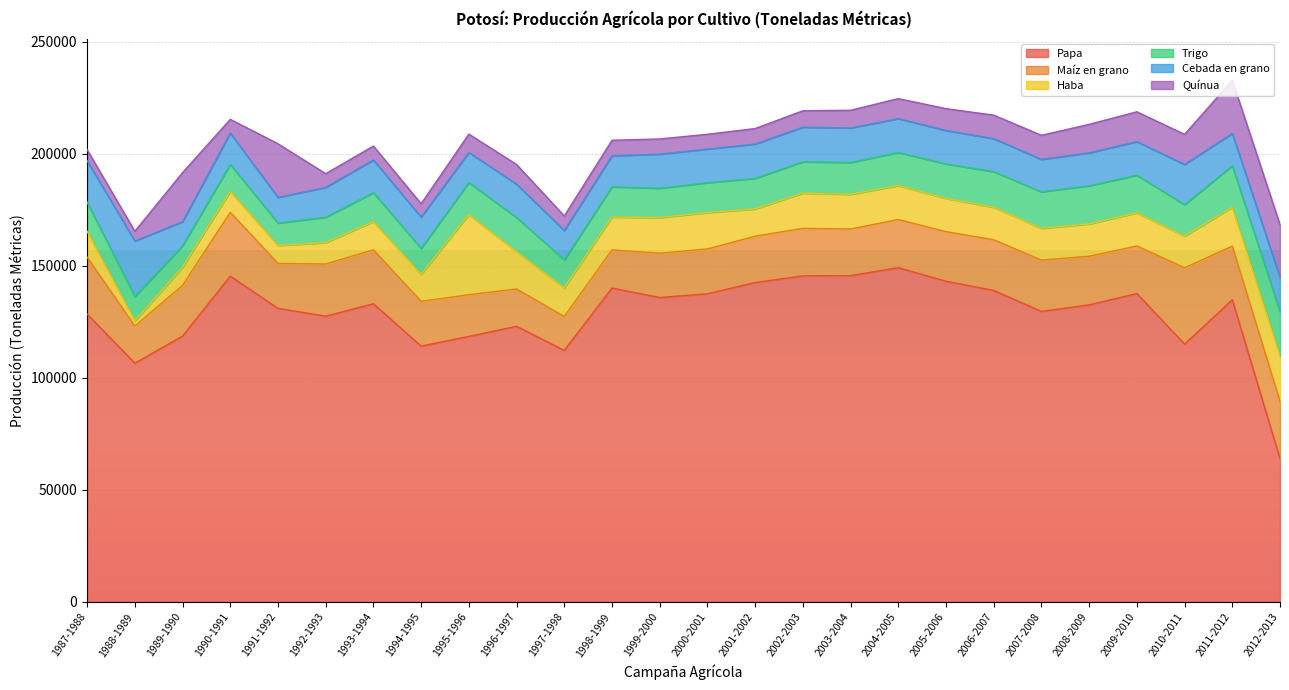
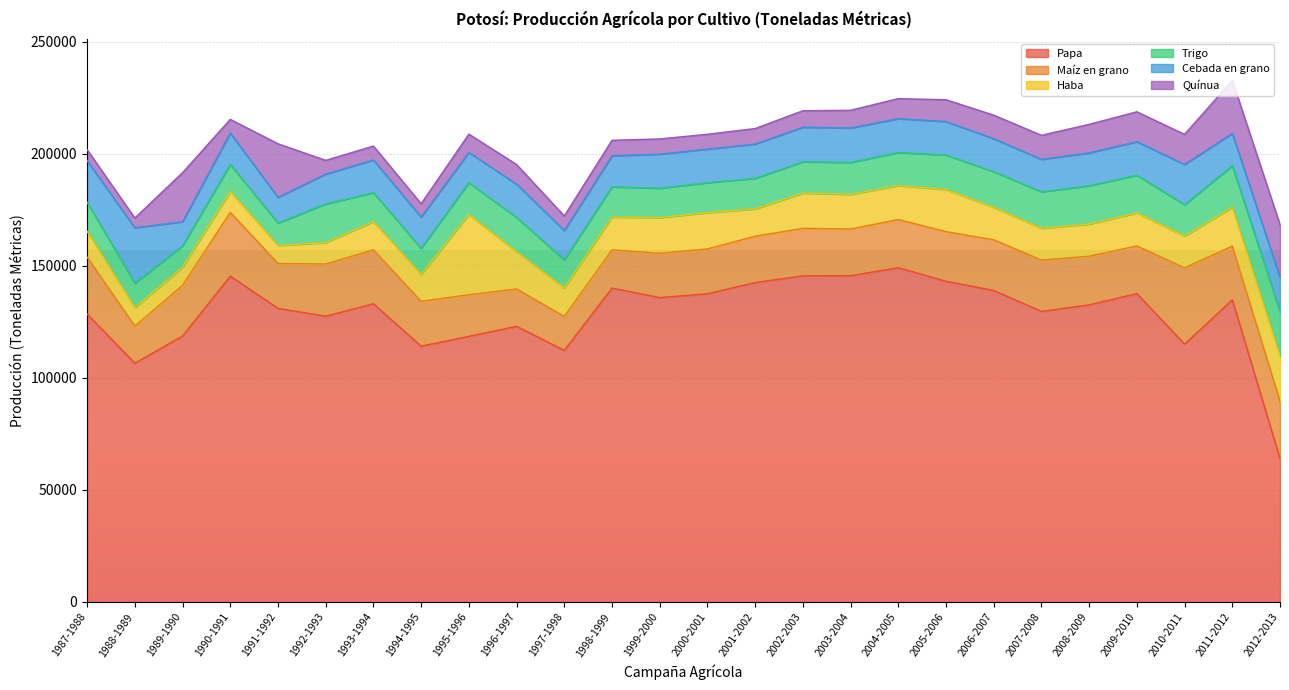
  {
    "Haba": {
      "1987-1988": 12000,
-     "1988-1989": 2000,
+     "1988-1989": 8000,
      "1989-1990": 8000,
      "1990-1991": 9000,
      "1991-1992": 8000,
      "1992-1993": 10000,
      "1993-1994": 13000,
      "1994-1995": 12000,
      "1995-1996": 36000,
      "1996-1997": 17000,
      "1997-1998": 13000,
      "1998-1999": 15000,
      "1999-2000": 16000,
      "2000-2001": 16000,
      "2001-2002": 12000,
      "2002-2003": 16000,
      "2003-2004": 15000,
      "2004-2005": 15000,
-     "2005-2006": 15000,
+     "2005-2006": 19000,
      "2006-2007": 15000,
      "2007-2008": 14000,
      "2008-2009": 14000,
      "2009-2010": 15000,
      "2010-2011": 14000,
      "2011-2012": 17000,
      "2012-2013": 20000
    },
    "Trigo": {
      "1987-1988": 13000,
      "1988-1989": 11000,
      "1989-1990": 10000,
      "1990-1991": 12000,
      "1991-1992": 10000,
-     "1992-1993": 11000,
+     "1992-1993": 17000,
      "1993-1994": 13000,
      "1994-1995": 12000,
      "1995-1996": 14000,
      "1996-1997": 15000,
      "1997-1998": 12000,
      "1998-1999": 13000,
      "1999-2000": 13000,
      "2000-2001": 13000,
      "2001-2002": 14000,
      "2002-2003": 14000,
      "2003-2004": 14000,
      "2004-2005": 15000,
      "2005-2006": 15000,
      "2006-2007": 16000,
      "2007-2008": 16000,
      "2008-2009": 17000,
      "2009-2010": 17000,
      "2010-2011": 14000,
      "2011-2012": 18000,
      "2012-2013": 20000
    },
    "Cebada en grano": {
      "1987-1988": 19000,
      "1988-1989": 25000,
      "1989-1990": 11000,
      "1990-1991": 14000,
      "1991-1992": 11000,
      "1992-1993": 13000,
      "1993-1994": 15000,
      "1994-1995": 14000,
      "1995-1996": 13000,
      "1996-1997": 15000,
      "1997-1998": 13000,
      "1998-1999": 14000,
      "1999-2000": 15000,
      "2000-2001": 15000,
      "2001-2002": 15000,
      "2002-2003": 15000,
      "2003-2004": 15000,
      "2004-2005": 15000,
      "2005-2006": 15000,
      "2006-2007": 15000,
      "2007-2008": 14000,
      "2008-2009": 15000,
      "2009-2010": 15000,
      "2010-2011": 18000,
      "2011-2012": 14000,
      "2012-2013": 15000
    },
    "Quínua": {
      "1987-1988": 5000,
      "1988-1989": 4000,
      "1989-1990": 22000,
      "1990-1991": 6000,
      "1991-1992": 24000,
      "1992-1993": 6000,
      "1993-1994": 6000,
      "1994-1995": 6000,
      "1995-1996": 8000,
      "1996-1997": 9000,
      "1997-1998": 6000,
      "1998-1999": 7000,
      "1999-2000": 7000,
      "2000-2001": 7000,
      "2001-2002": 7000,
      "2002-2003": 7000,
      "2003-2004": 8000,
      "2004-2005": 9000,
      "2005-2006": 10000,
      "2006-2007": 11000,
      "2007-2008": 11000,
      "2008-2009": 13000,
      "2009-2010": 13000,
      "2010-2011": 13000,
      "2012-2013": 24000
    }
  }
